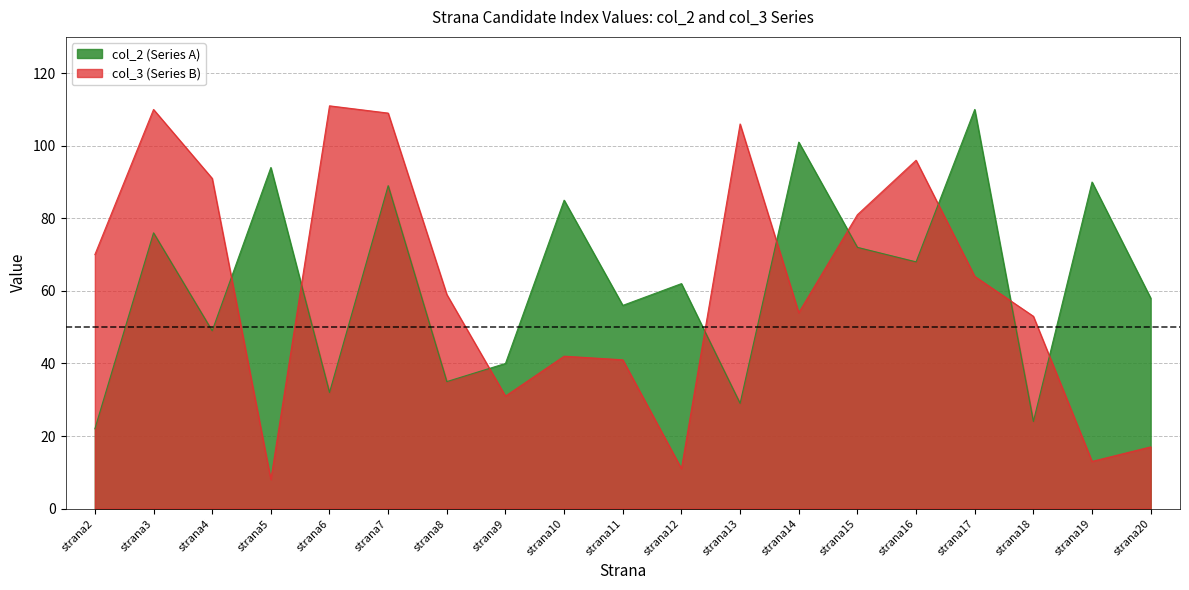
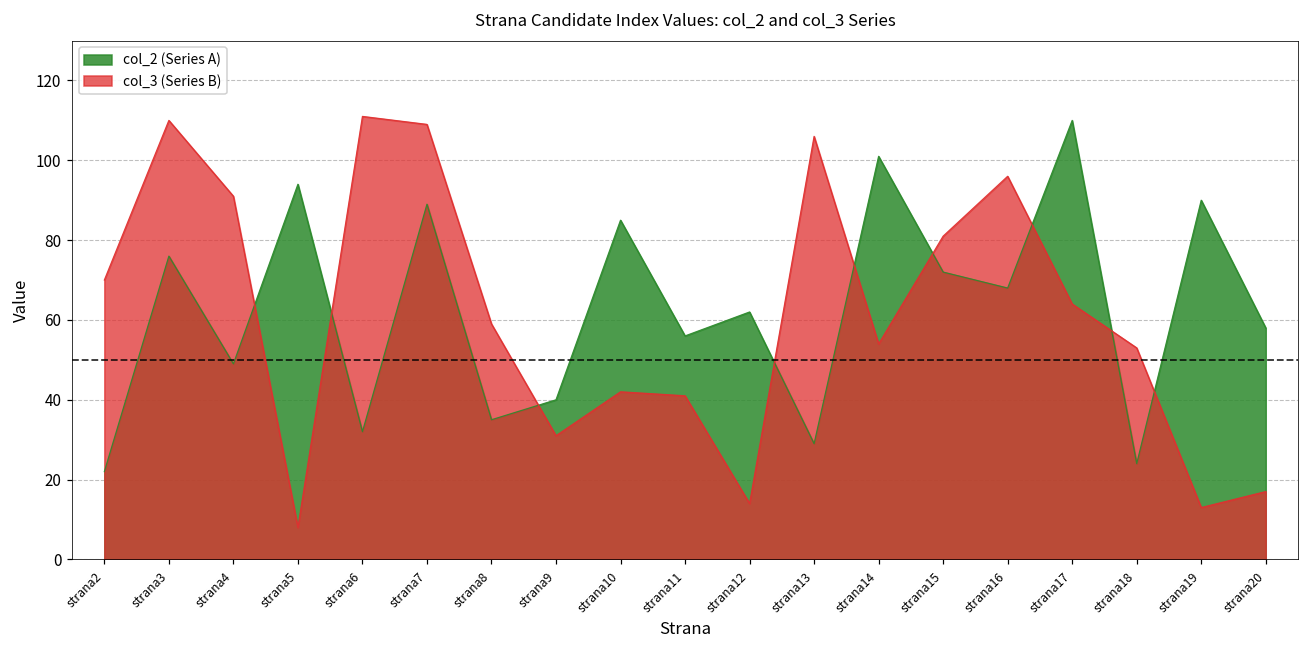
  {
    "col_2 (Series A)": {
      "strana2": 22,
      "strana3": 76,
      "strana4": 49,
      "strana5": 94,
      "strana6": 32,
      "strana7": 89,
      "strana8": 35,
      "strana9": 40,
      "strana10": 85,
      "strana11": 56,
      "strana12": 62,
      "strana13": 29,
      "strana14": 101,
      "strana15": 72,
      "strana16": 68,
      "strana17": 110,
      "strana18": 24,
      "strana19": 90,
      "strana20": 58
    },
    "col_3 (Series B)": {
      "strana2": 70,
      "strana3": 110,
      "strana4": 91,
      "strana5": 8,
      "strana6": 111,
      "strana7": 109,
      "strana8": 59,
      "strana9": 31,
      "strana10": 42,
      "strana11": 41,
-     "strana12": 11,
+     "strana12": 14,
      "strana13": 106,
      "strana14": 54,
      "strana15": 81,
      "strana16": 96,
      "strana17": 64,
      "strana18": 53,
      "strana19": 13,
      "strana20": 17
    }
  }
